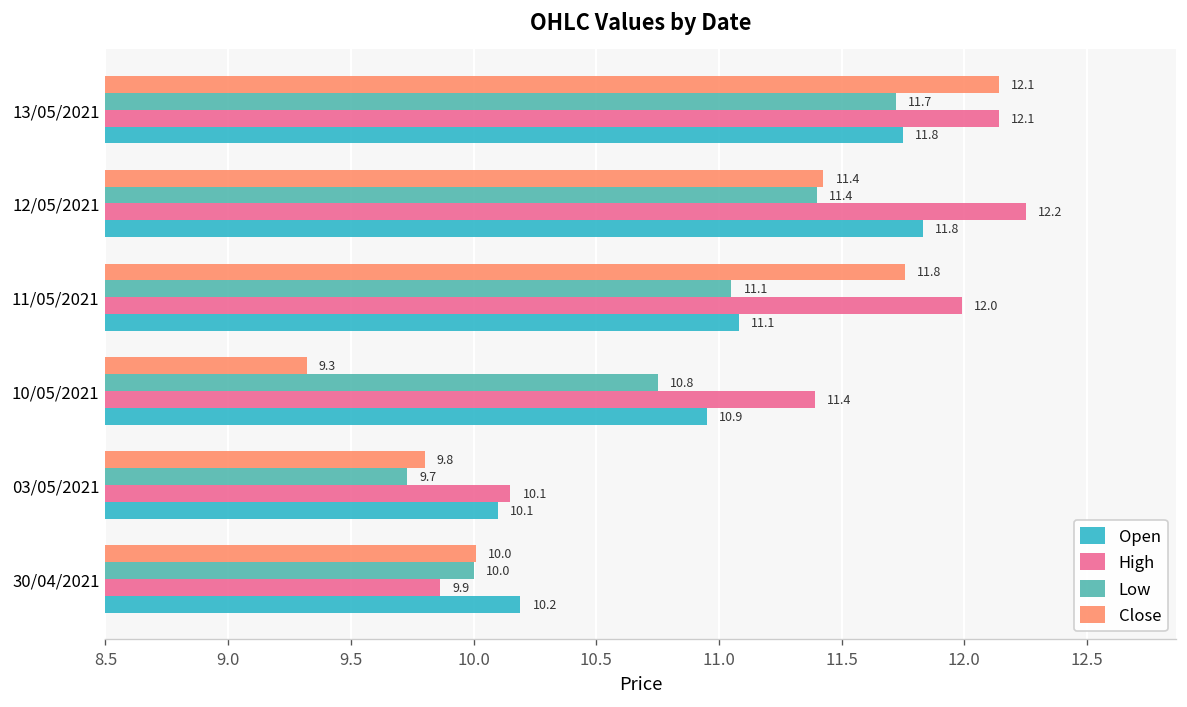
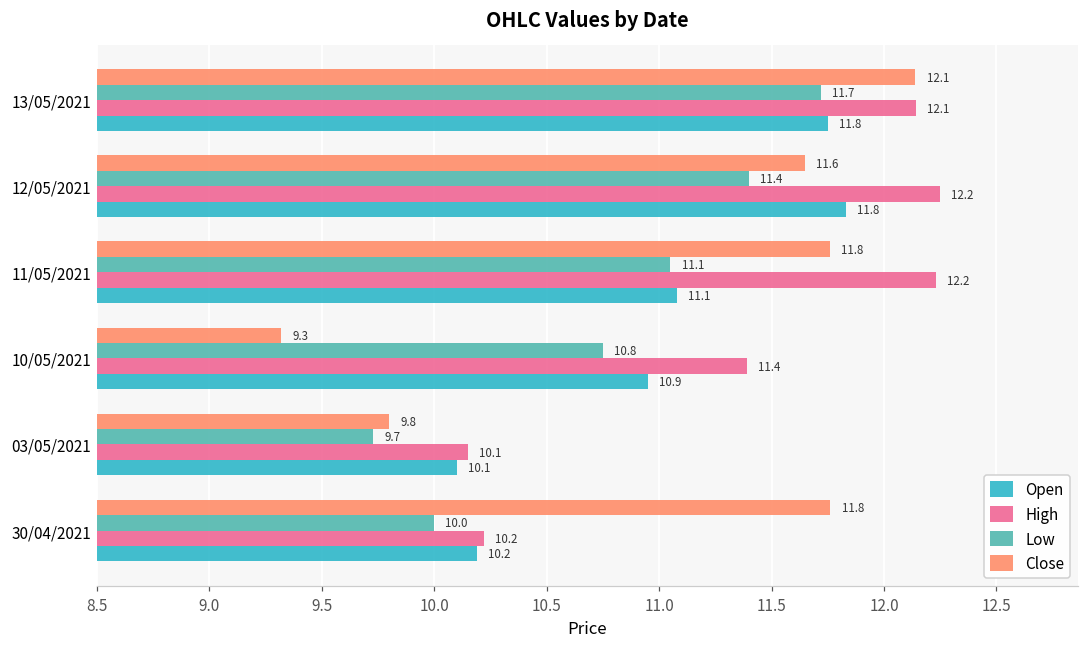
  {
    "High": {
      "13/05/2021": 12.1,
      "12/05/2021": 12.2,
-     "11/05/2021": 12.0,
+     "11/05/2021": 12.2,
      "10/05/2021": 11.4,
      "03/05/2021": 10.1,
-     "30/04/2021": 9.9
+     "30/04/2021": 10.2
    },
    "Close": {
      "13/05/2021": 12.1,
-     "12/05/2021": 11.4,
+     "12/05/2021": 11.6,
      "11/05/2021": 11.8,
      "10/05/2021": 9.3,
      "03/05/2021": 9.8,
-     "30/04/2021": 10.0
+     "30/04/2021": 11.8
    }
  }
